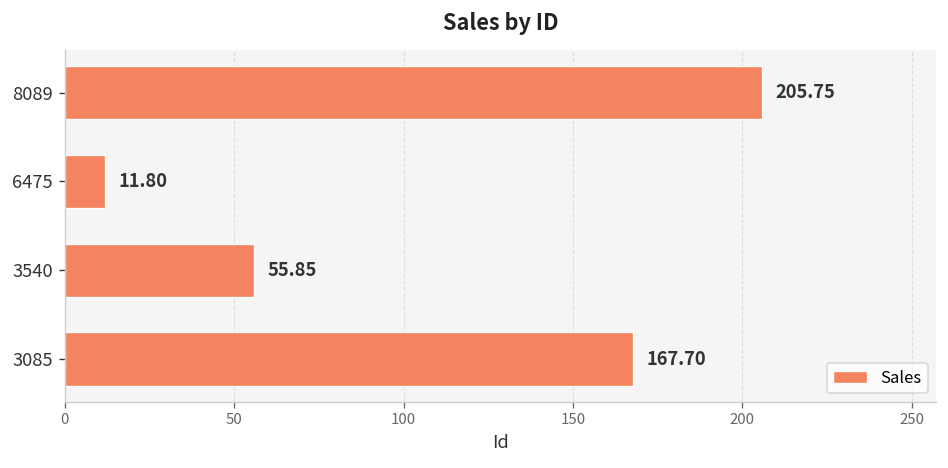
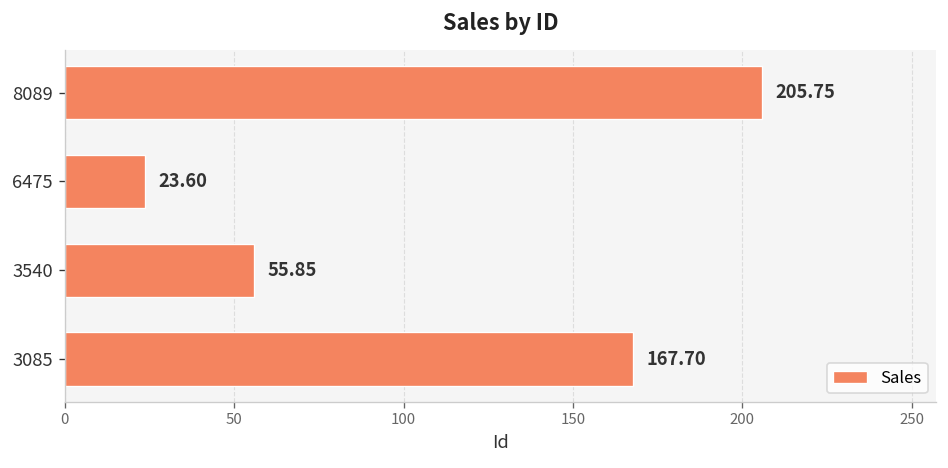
  {
    "8089": 205.75,
-   "6475": 11.80,
+   "6475": 23.60,
    "3540": 55.85,
    "3085": 167.70
  }
